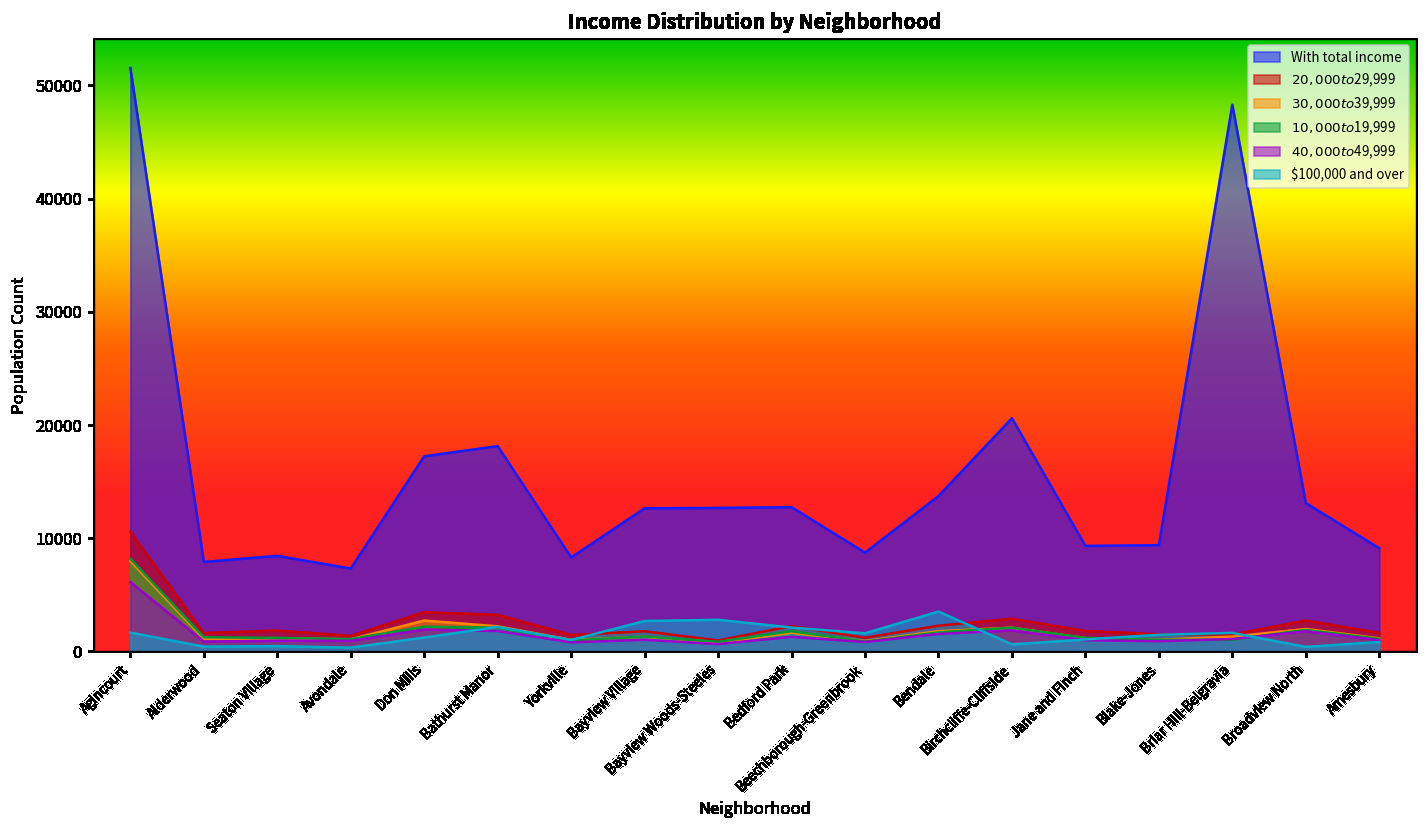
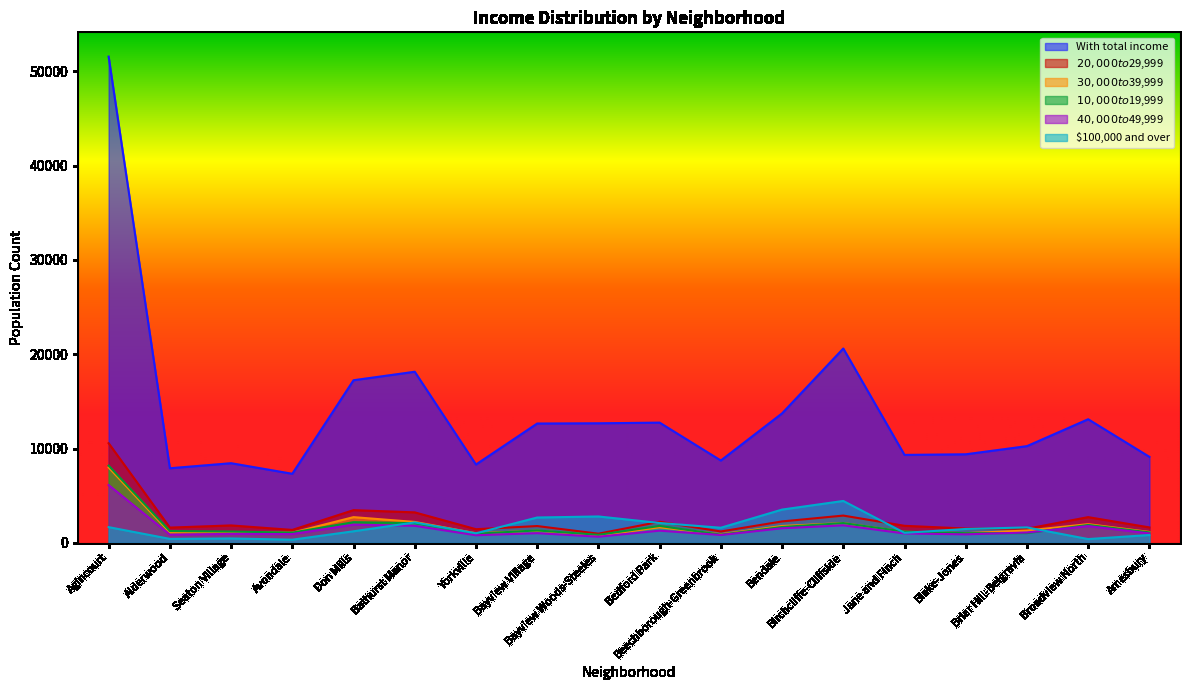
  {
    "With total income": {
      "Agincourt": 52000,
      "Alderwood": 8000,
      "Seaton Village": 8000,
      "Avondale": 7000,
      "Don Mills": 17000,
      "Bathurst Manor": 18000,
      "Yorkville": 8000,
      "Bayview Village": 13000,
      "Bayview Woods-Steeles": 13000,
      "Bedford Park": 13000,
      "Beechborough-Greenbrook": 9000,
      "Bendale": 14000,
      "Birchcliffe-Cliffside": 21000,
      "Jane and Finch": 9000,
      "Blake-Jones": 9000,
-     "Briar Hill-Belgravia": 48000,
+     "Briar Hill-Belgravia": 10000,
      "Broadview North": 13000,
      "Amesbury": 9000
    },
    "$100,000 and over": {
      "Agincourt": 2000,
      "Alderwood": 0,
      "Seaton Village": 0,
      "Avondale": 0,
      "Don Mills": 1000,
      "Bayview Village": 3000,
      "Bayview Woods-Steeles": 3000,
      "Beechborough-Greenbrook": 2000,
      "Bendale": 4000,
-     "Birchcliffe-Cliffside": 1000,
+     "Birchcliffe-Cliffside": 4000,
      "Broadview North": 0
    }
  }
